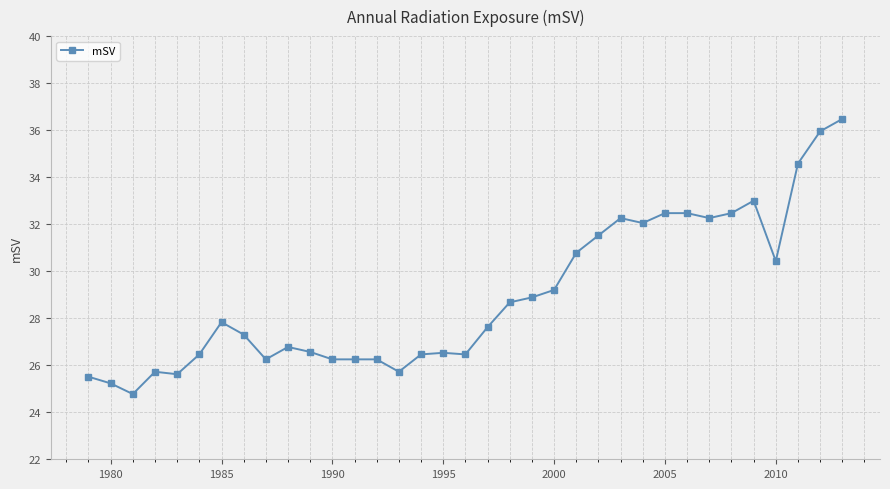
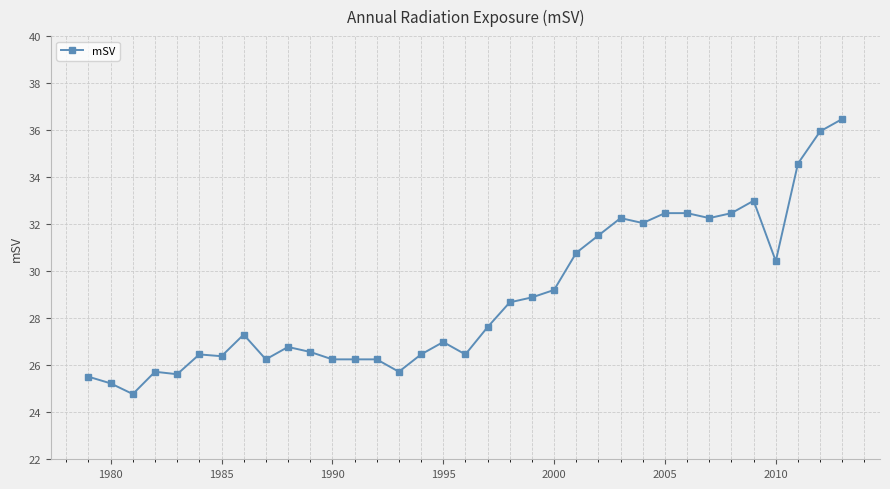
  {
    "1980": 25.2,
-   "1985": 27.8,
+   "1985": 26.4,
    "1990": 26.3,
-   "1995": 26.5,
+   "1995": 27.0,
    "2000": 29.2,
    "2005": 32.5,
    "2010": 30.4
  }
